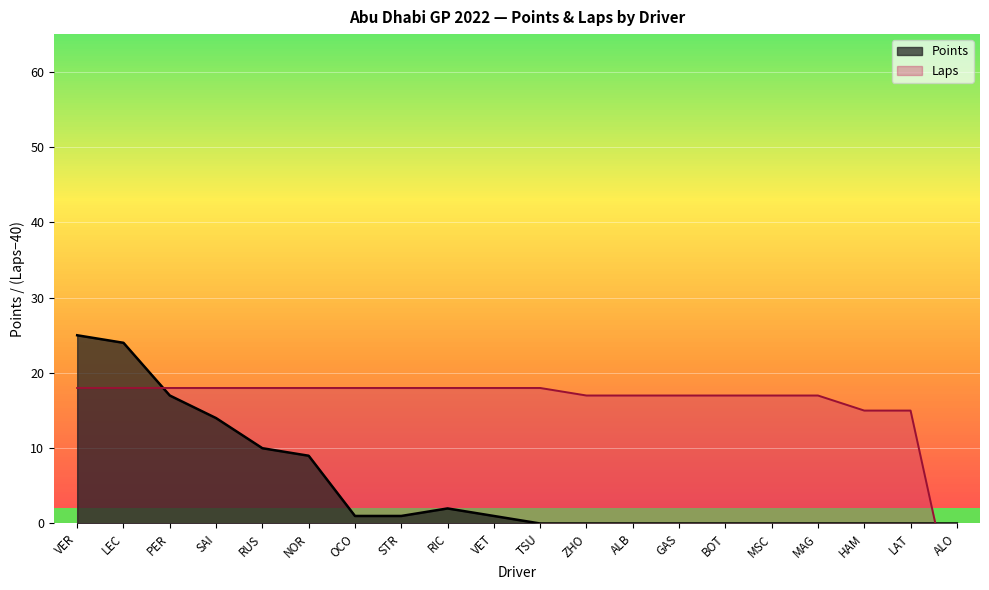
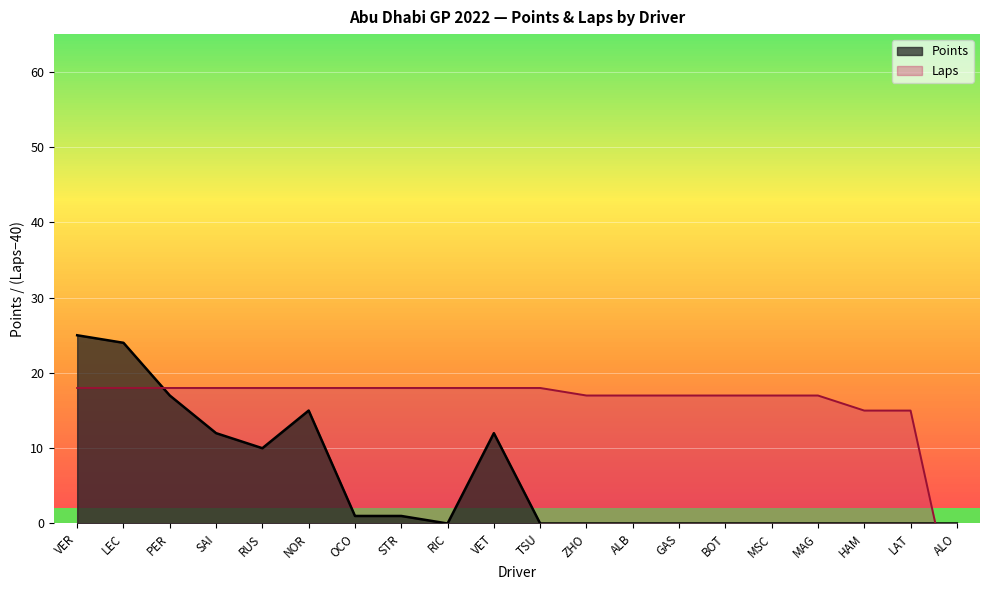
  {
    "Points": {
      "VER": 25,
      "LEC": 24,
      "PER": 17,
-     "SAI": 14,
+     "SAI": 12,
      "RUS": 10,
-     "NOR": 9,
+     "NOR": 15,
      "OCO": 1,
      "STR": 1,
-     "RIC": 2,
-     "VET": 1,
+     "RIC": 0,
+     "VET": 12,
      "TSU": 0,
      "ZHO": 0,
      "ALB": 0,
      "GAS": 0,
      "BOT": 0,
      "MSC": 0,
      "MAG": 0,
      "HAM": 0,
      "LAT": 0
    }
  }
